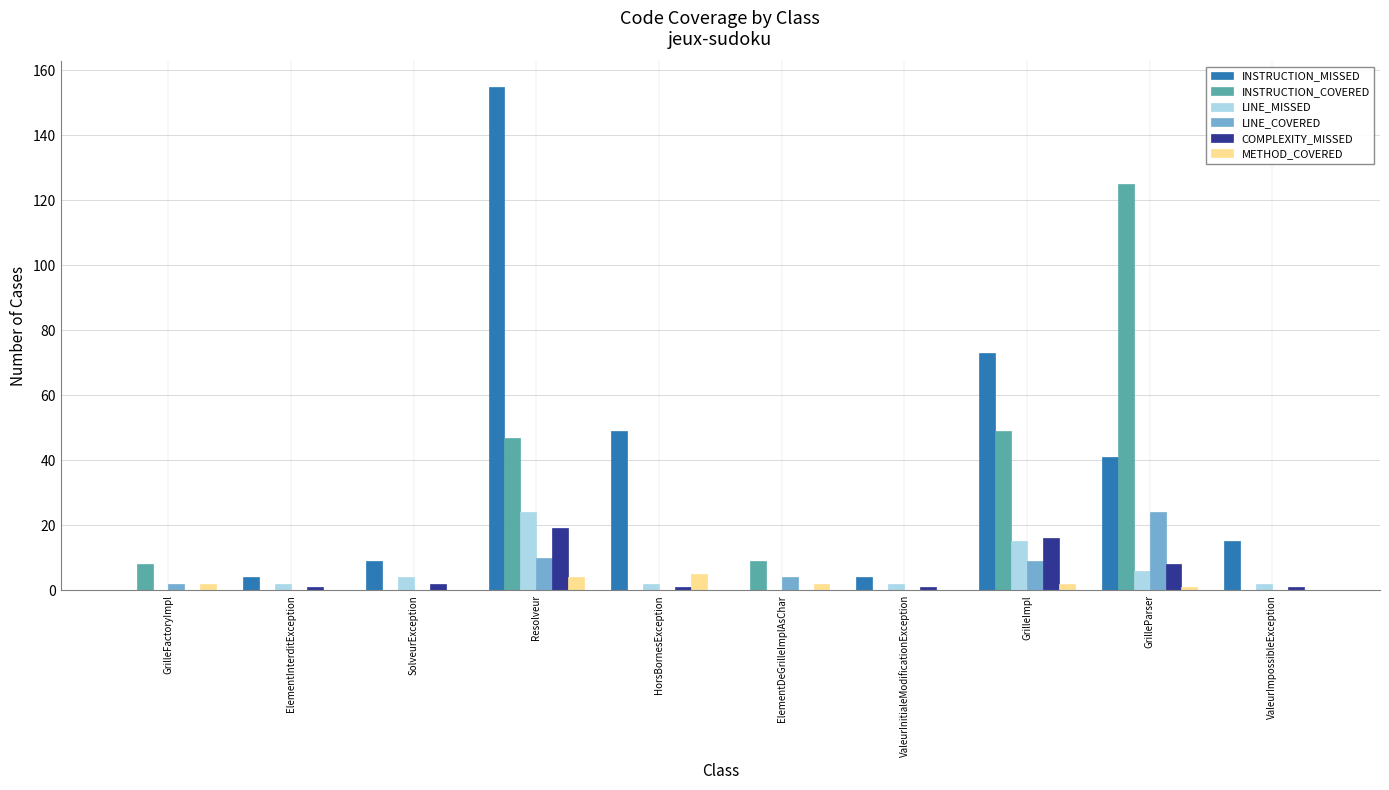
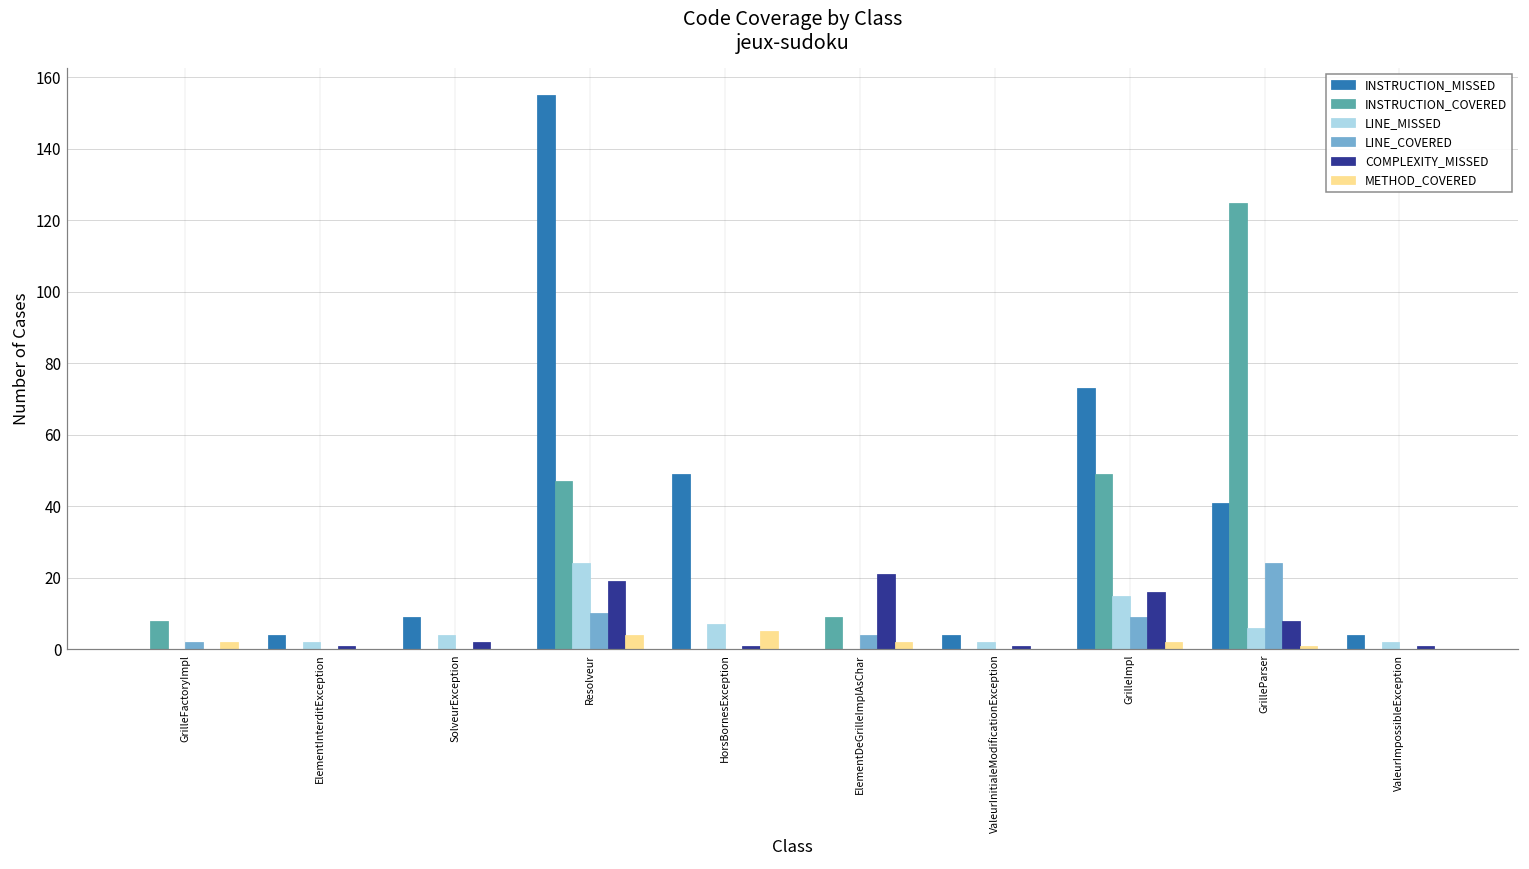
  {
    "INSTRUCTION_MISSED": {
      "GrilleFactoryImpl": 0,
      "ElementInterditException": 4,
      "SolveurException": 9,
      "Resolveur": 155,
      "HorsBornesException": 49,
      "ElementDeGrilleImplAsChar": 0,
      "ValeurInitialeModificationException": 4,
      "GrilleImpl": 73,
      "GrilleParser": 41,
-     "ValeurImpossibleException": 15
+     "ValeurImpossibleException": 4
    },
    "LINE_MISSED": {
      "GrilleFactoryImpl": 0,
      "ElementInterditException": 2,
      "SolveurException": 4,
      "Resolveur": 24,
-     "HorsBornesException": 2,
+     "HorsBornesException": 7,
      "ElementDeGrilleImplAsChar": 0,
      "ValeurInitialeModificationException": 2,
      "GrilleImpl": 15,
      "GrilleParser": 6,
      "ValeurImpossibleException": 2
    },
    "COMPLEXITY_MISSED": {
      "GrilleFactoryImpl": 0,
      "ElementInterditException": 1,
      "SolveurException": 2,
      "Resolveur": 19,
      "HorsBornesException": 1,
-     "ElementDeGrilleImplAsChar": 0,
+     "ElementDeGrilleImplAsChar": 21,
      "ValeurInitialeModificationException": 1,
      "GrilleImpl": 16,
      "GrilleParser": 8,
      "ValeurImpossibleException": 1
    },
    "METHOD_COVERED": {
      "GrilleFactoryImpl": 2,
      "ElementInterditException": 0,
      "SolveurException": 0,
      "Resolveur": 4,
      "HorsBornesException": 5,
      "ElementDeGrilleImplAsChar": 2,
      "ValeurInitialeModificationException": 0,
      "GrilleImpl": 2,
      "GrilleParser": 1,
      "ValeurImpossibleException": 0
    }
  }
